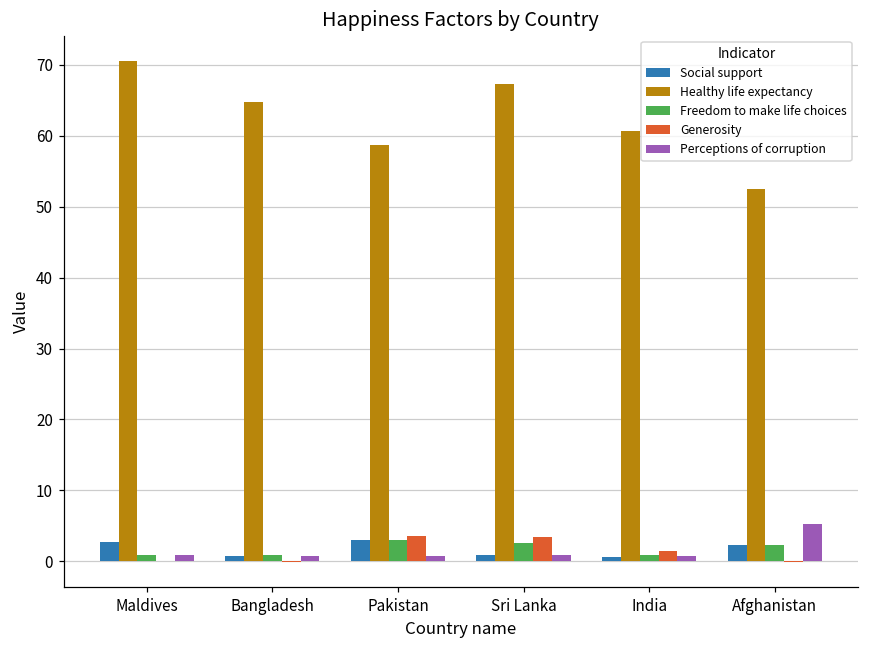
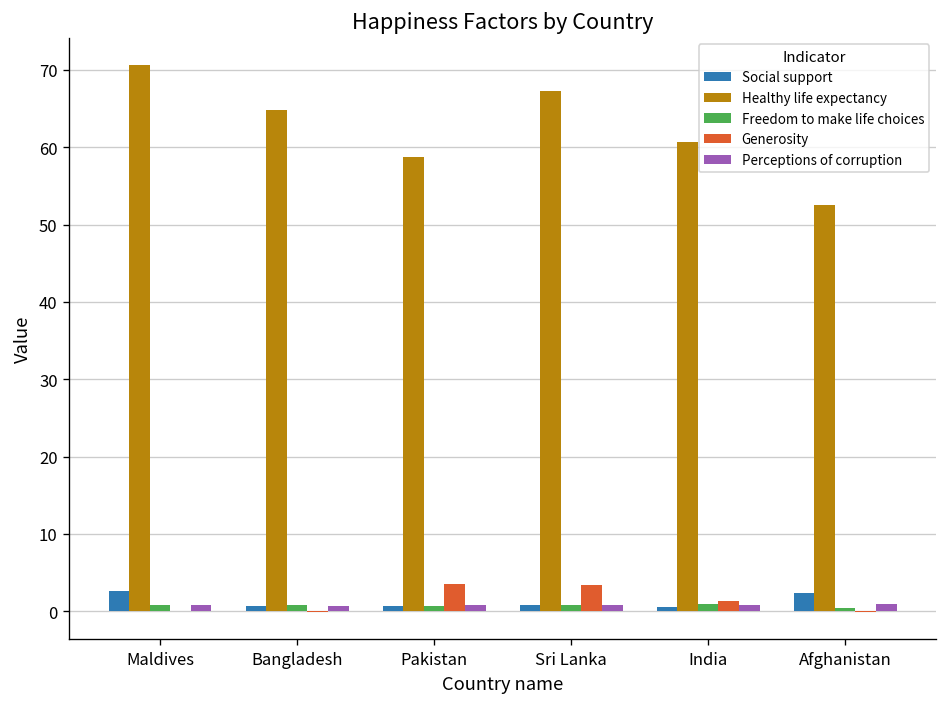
  {
    "Social support": {
      "Maldives": 3,
      "Bangladesh": 1,
-     "Pakistan": 3,
+     "Pakistan": 1,
      "Sri Lanka": 1,
      "India": 1,
      "Afghanistan": 2
    },
    "Healthy life expectancy": {
      "Maldives": 71,
      "Bangladesh": 65,
      "Pakistan": 59,
      "Sri Lanka": 67,
      "India": 61,
      "Afghanistan": 52
    },
    "Freedom to make life choices": {
      "Maldives": 1,
      "Bangladesh": 1,
-     "Pakistan": 3,
-     "Sri Lanka": 3,
+     "Pakistan": 1,
+     "Sri Lanka": 1,
      "India": 1,
-     "Afghanistan": 2
+     "Afghanistan": 0
    },
    "Generosity": {
      "Pakistan": 4,
      "Sri Lanka": 3,
      "India": 1
    },
    "Perceptions of corruption": {
      "Maldives": 1,
      "Bangladesh": 1,
      "Pakistan": 1,
      "Sri Lanka": 1,
      "India": 1,
-     "Afghanistan": 5
+     "Afghanistan": 1
    }
  }
